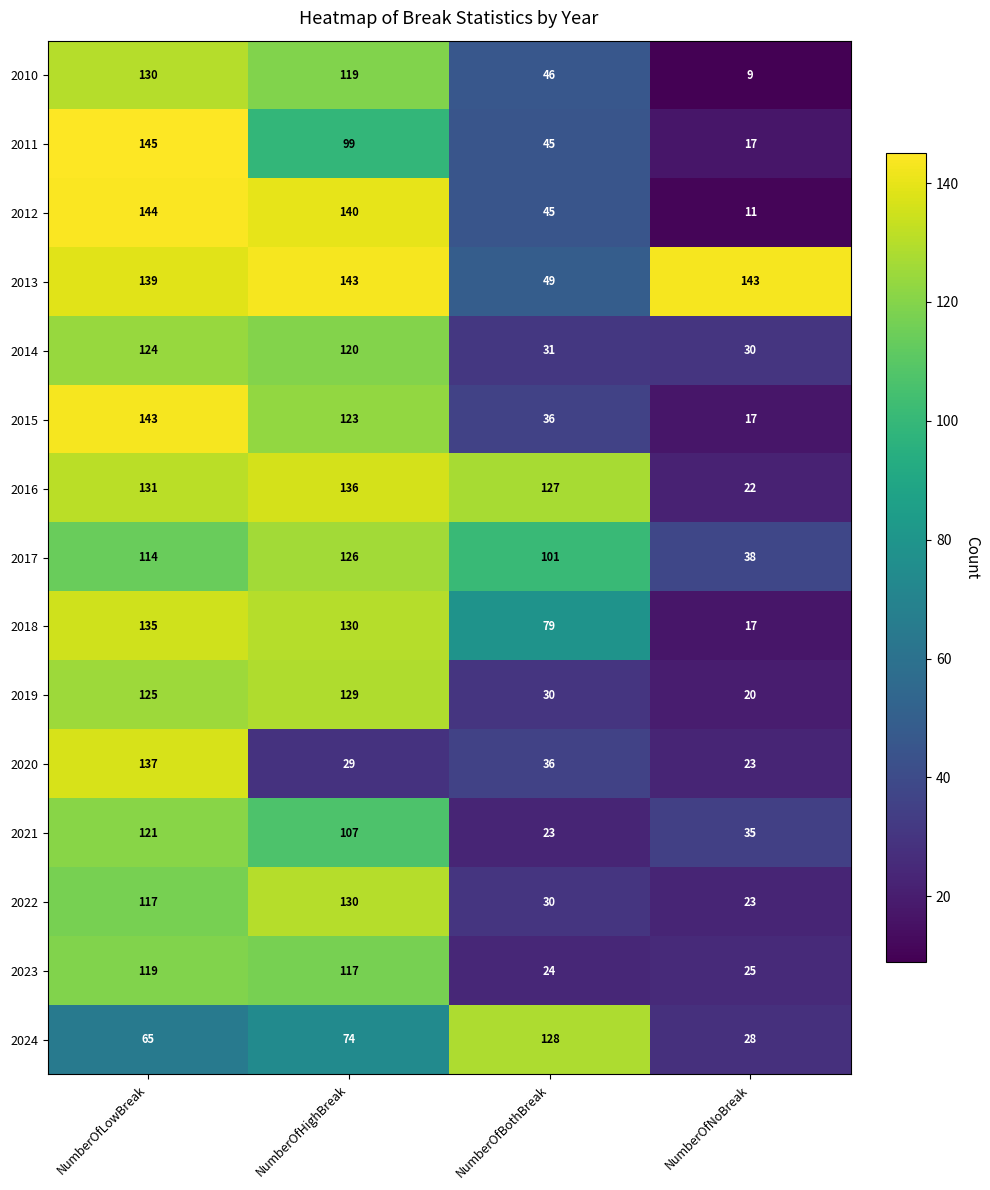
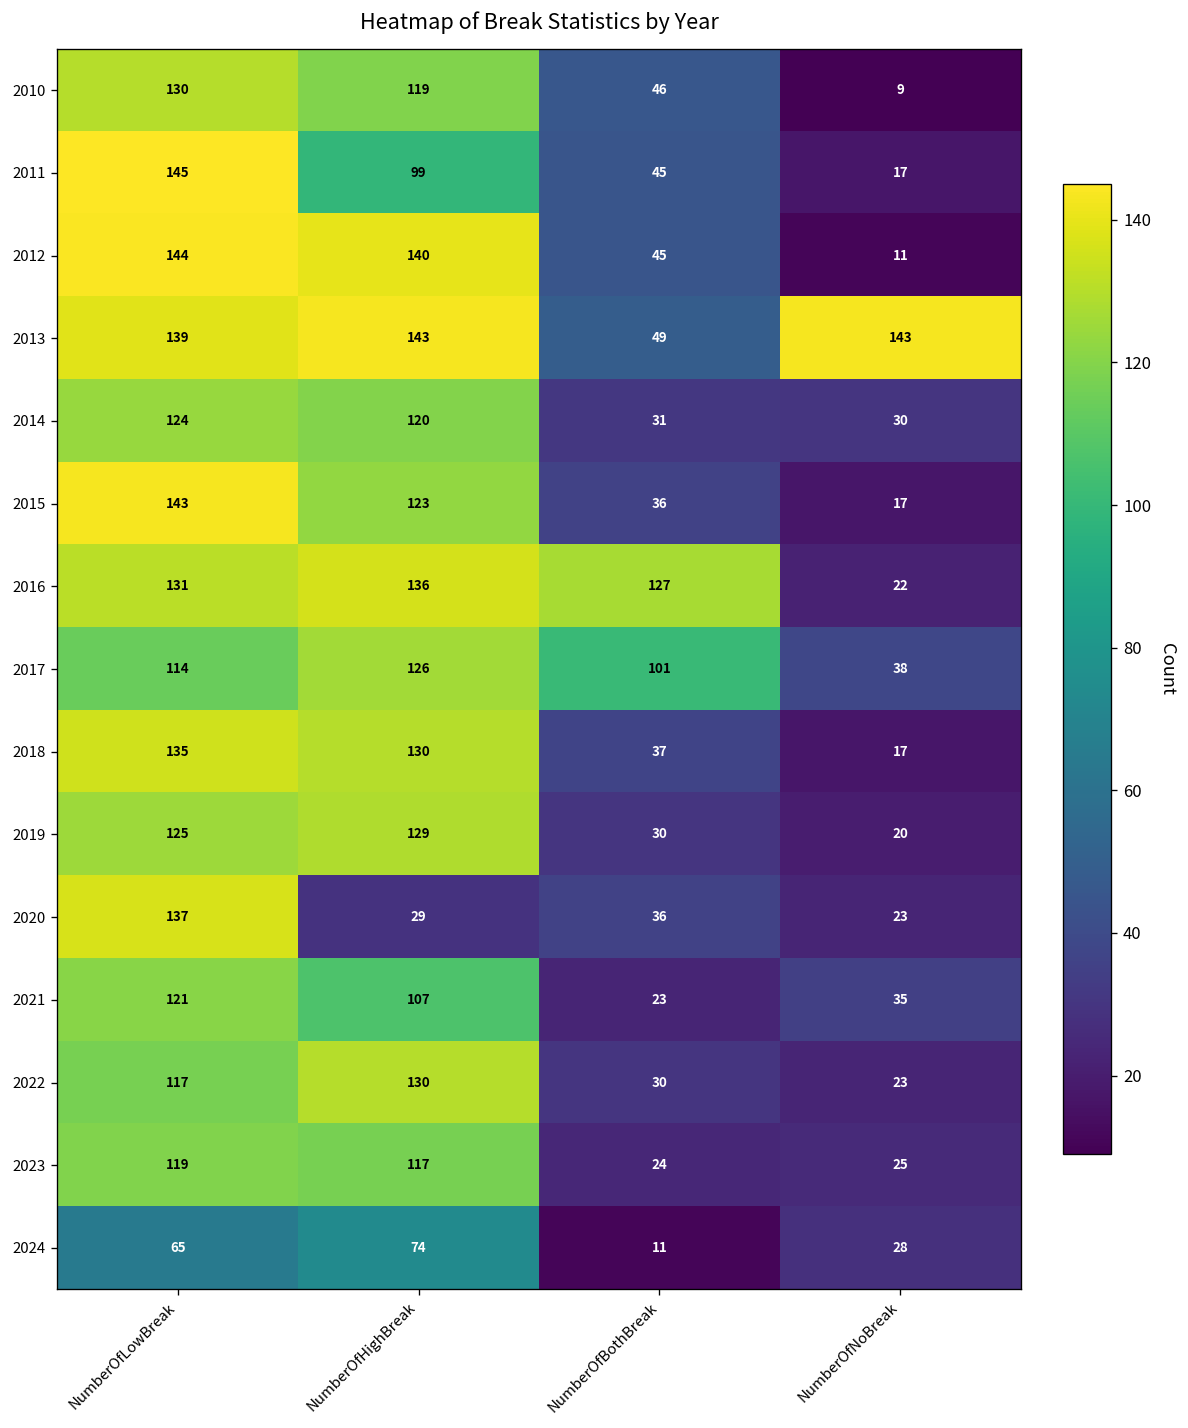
  {
    "2010": {
      "NumberOfLowBreak": 130,
      "NumberOfHighBreak": 119,
      "NumberOfBothBreak": 46,
      "NumberOfNoBreak": 9
    },
    "2011": {
      "NumberOfLowBreak": 145,
      "NumberOfHighBreak": 99,
      "NumberOfBothBreak": 45,
      "NumberOfNoBreak": 17
    },
    "2012": {
      "NumberOfLowBreak": 144,
      "NumberOfHighBreak": 140,
      "NumberOfBothBreak": 45,
      "NumberOfNoBreak": 11
    },
    "2013": {
      "NumberOfLowBreak": 139,
      "NumberOfHighBreak": 143,
      "NumberOfBothBreak": 49,
      "NumberOfNoBreak": 143
    },
    "2014": {
      "NumberOfLowBreak": 124,
      "NumberOfHighBreak": 120,
      "NumberOfBothBreak": 31,
      "NumberOfNoBreak": 30
    },
    "2015": {
      "NumberOfLowBreak": 143,
      "NumberOfHighBreak": 123,
      "NumberOfBothBreak": 36,
      "NumberOfNoBreak": 17
    },
    "2016": {
      "NumberOfLowBreak": 131,
      "NumberOfHighBreak": 136,
      "NumberOfBothBreak": 127,
      "NumberOfNoBreak": 22
    },
    "2017": {
      "NumberOfLowBreak": 114,
      "NumberOfHighBreak": 126,
      "NumberOfBothBreak": 101,
      "NumberOfNoBreak": 38
    },
    "2018": {
      "NumberOfLowBreak": 135,
      "NumberOfHighBreak": 130,
-     "NumberOfBothBreak": 79,
+     "NumberOfBothBreak": 37,
      "NumberOfNoBreak": 17
    },
    "2019": {
      "NumberOfLowBreak": 125,
      "NumberOfHighBreak": 129,
      "NumberOfBothBreak": 30,
      "NumberOfNoBreak": 20
    },
    "2020": {
      "NumberOfLowBreak": 137,
      "NumberOfHighBreak": 29,
      "NumberOfBothBreak": 36,
      "NumberOfNoBreak": 23
    },
    "2021": {
      "NumberOfLowBreak": 121,
      "NumberOfHighBreak": 107,
      "NumberOfBothBreak": 23,
      "NumberOfNoBreak": 35
    },
    "2022": {
      "NumberOfLowBreak": 117,
      "NumberOfHighBreak": 130,
      "NumberOfBothBreak": 30,
      "NumberOfNoBreak": 23
    },
    "2023": {
      "NumberOfLowBreak": 119,
      "NumberOfHighBreak": 117,
      "NumberOfBothBreak": 24,
      "NumberOfNoBreak": 25
    },
    "2024": {
      "NumberOfLowBreak": 65,
      "NumberOfHighBreak": 74,
-     "NumberOfBothBreak": 128,
+     "NumberOfBothBreak": 11,
      "NumberOfNoBreak": 28
    }
  }
